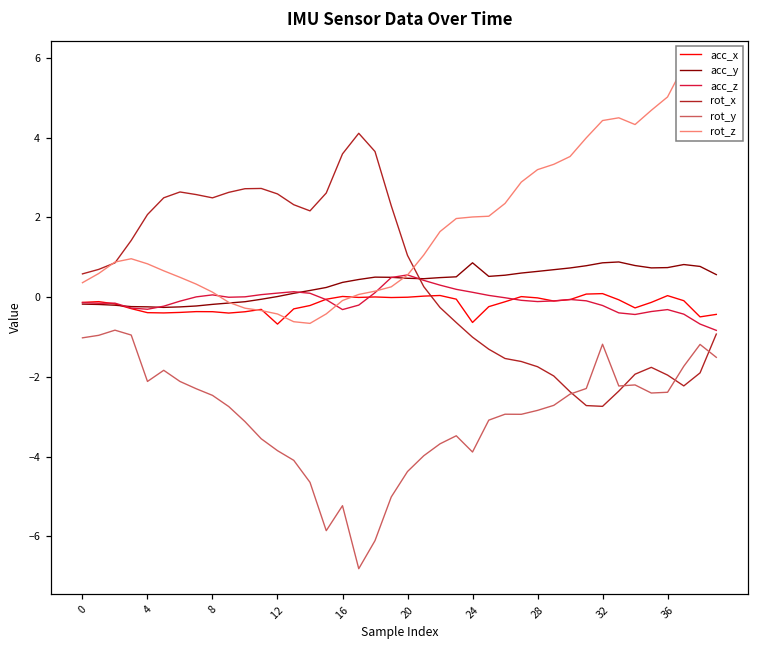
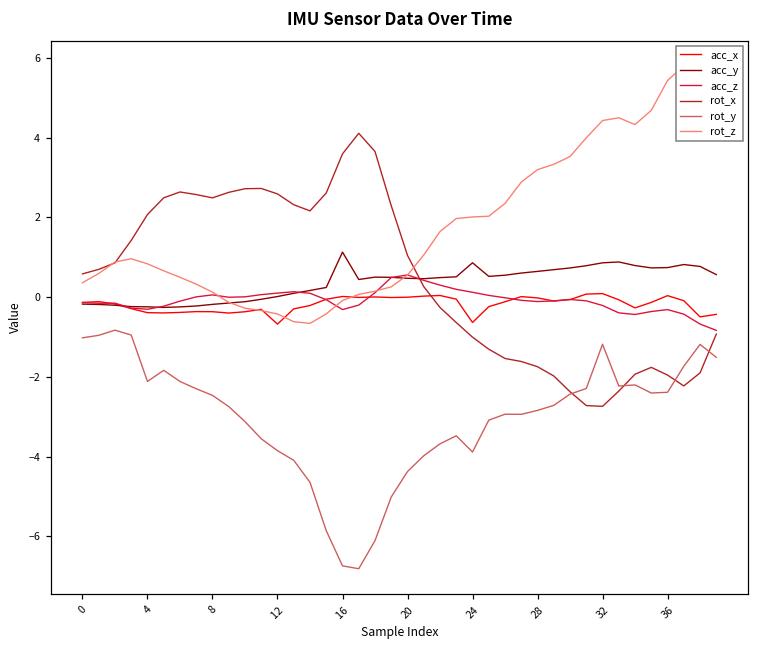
  {
    "acc_x": {
      "4": -0.4,
      "8": -0.4,
      "12": -0.7,
      "16": 0.0,
      "20": 0.0,
      "24": -0.6,
      "28": 0.0,
      "32": 0.1,
      "36": 0.0
    },
    "acc_y": {
      "8": -0.2,
      "12": 0.0,
-     "16": 0.4,
+     "16": 1.1,
      "20": 0.5,
      "24": 0.9,
      "28": 0.6,
      "32": 0.9,
      "36": 0.7
    },
    "rot_y": {
      "0": -1.0,
      "4": -2.1,
      "8": -2.5,
      "12": -3.9,
-     "16": -5.2,
+     "16": -6.7,
      "20": -4.4,
      "24": -3.9,
      "28": -2.8,
      "32": -1.2,
      "36": -2.4
    },
    "rot_z": {
      "0": 0.4,
      "4": 0.8,
      "12": -0.4,
      "16": -0.1,
      "24": 2.0,
      "28": 3.2,
      "32": 4.4,
-     "36": 5.0
+     "36": 5.4
    }
  }
